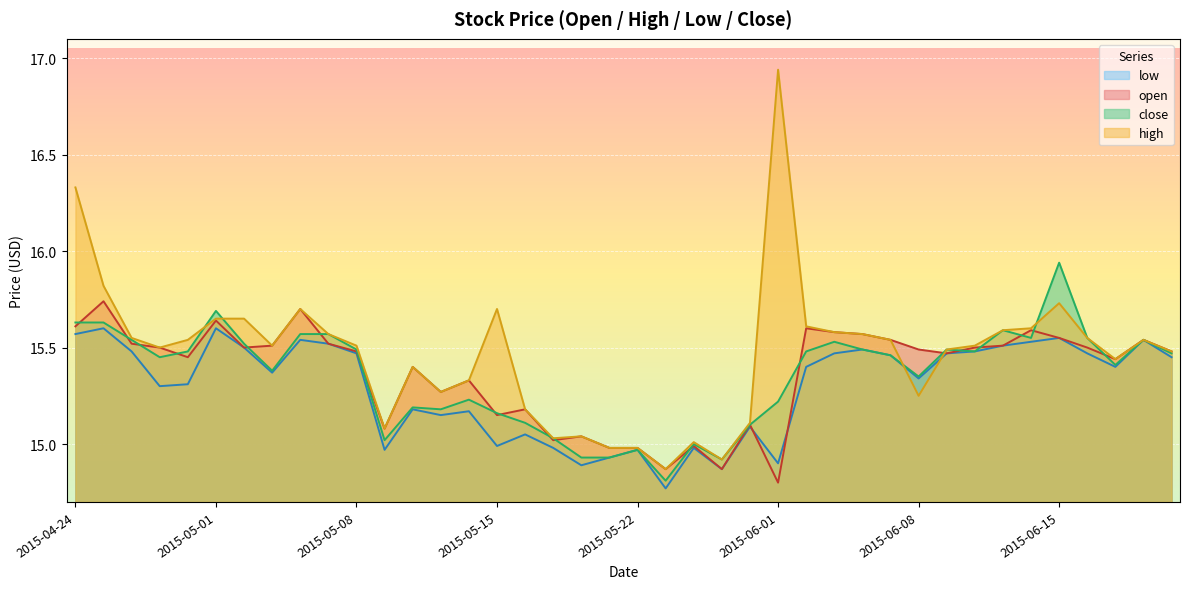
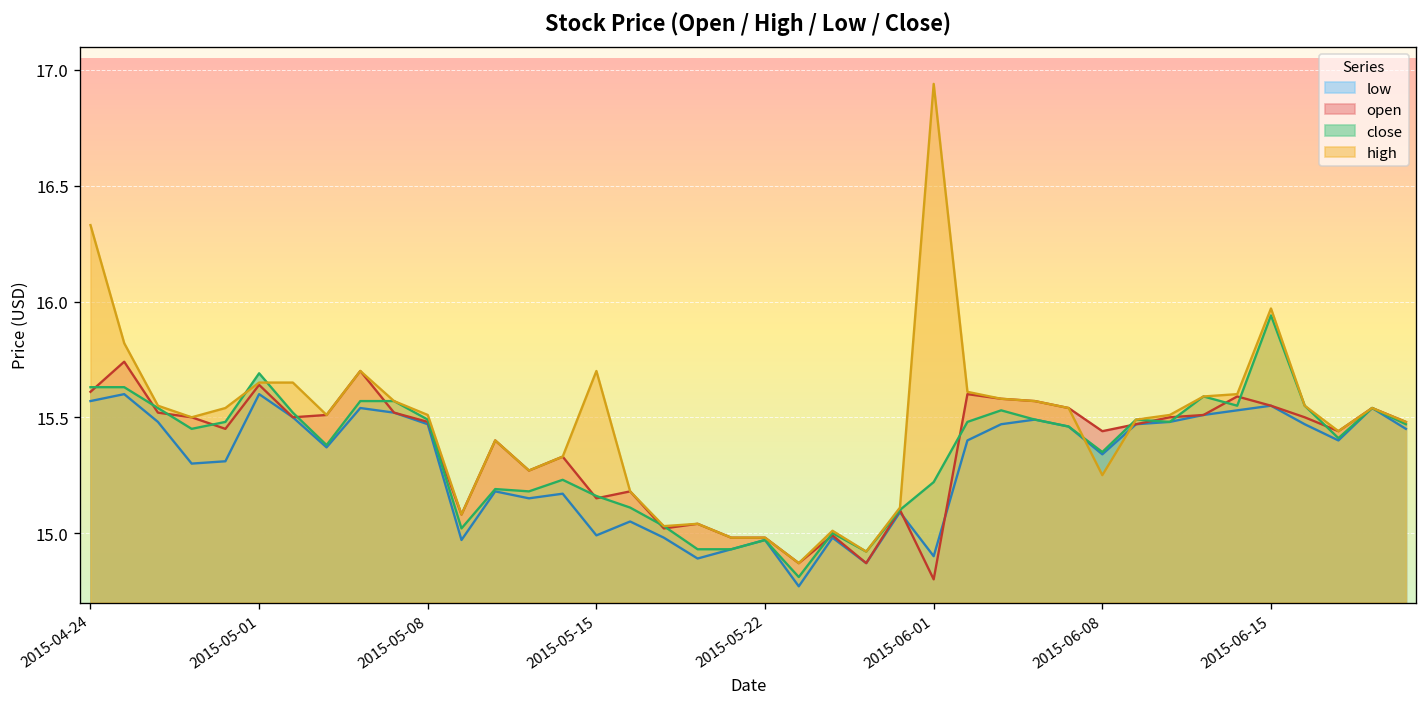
  {
    "low": {
      "2015-04-24": 15.57,
      "2015-05-01": 15.60,
      "2015-05-15": 14.99,
      "2015-06-01": 14.90
    },
    "open": {
      "2015-04-24": 15.61,
      "2015-06-01": 14.80,
-     "2015-06-08": 15.49
+     "2015-06-08": 15.44
    },
    "close": {
      "2015-04-24": 15.63,
      "2015-05-01": 15.69,
      "2015-06-01": 15.22,
      "2015-06-15": 15.94
    },
    "high": {
      "2015-04-24": 16.33,
      "2015-05-08": 15.51,
      "2015-05-15": 15.70,
      "2015-06-01": 16.94,
      "2015-06-08": 15.25,
-     "2015-06-15": 15.73
+     "2015-06-15": 15.97
    }
  }
